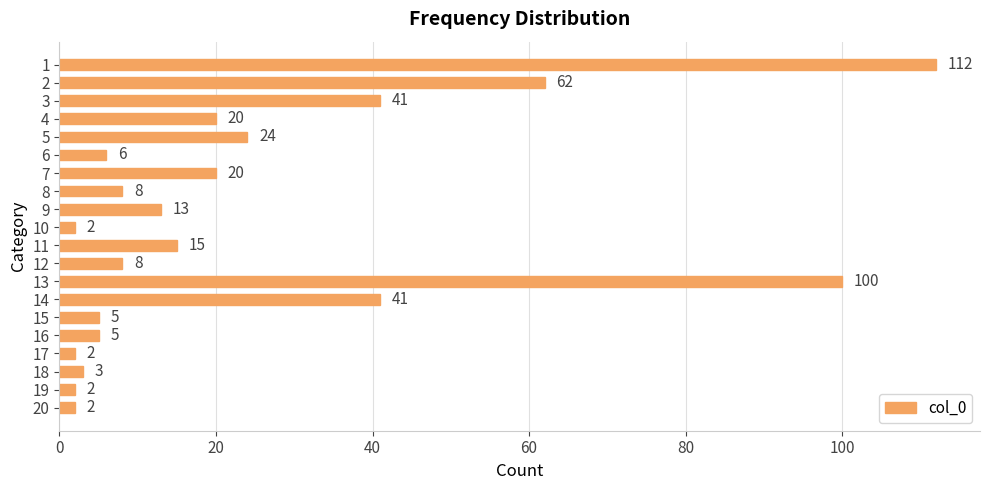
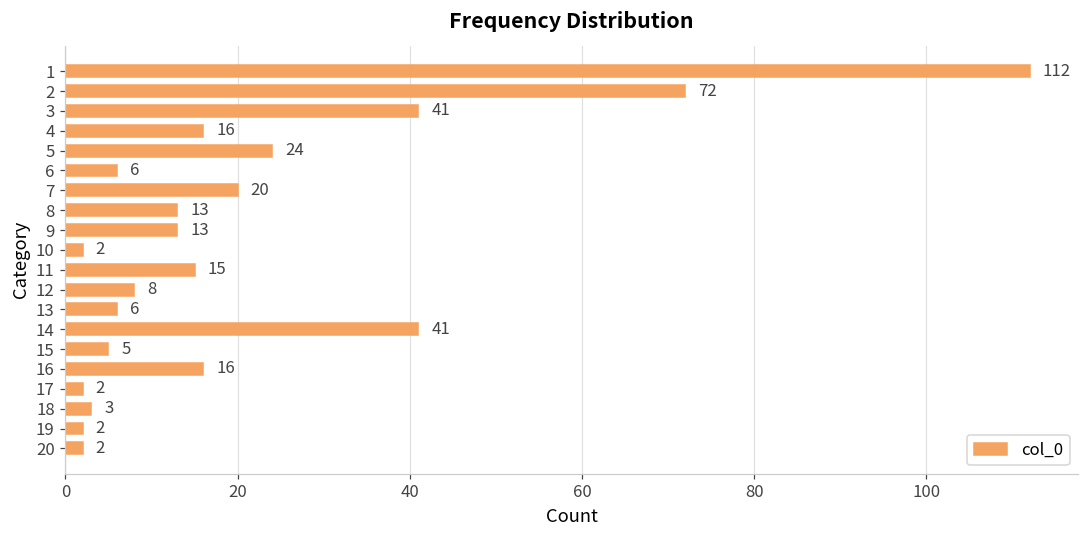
  {
    "1": 112,
-   "2": 62,
+   "2": 72,
    "3": 41,
-   "4": 20,
+   "4": 16,
    "5": 24,
    "6": 6,
    "7": 20,
-   "8": 8,
+   "8": 13,
    "9": 13,
    "10": 2,
    "11": 15,
    "12": 8,
-   "13": 100,
+   "13": 6,
    "14": 41,
    "15": 5,
-   "16": 5,
+   "16": 16,
    "17": 2,
    "18": 3,
    "19": 2,
    "20": 2
  }
